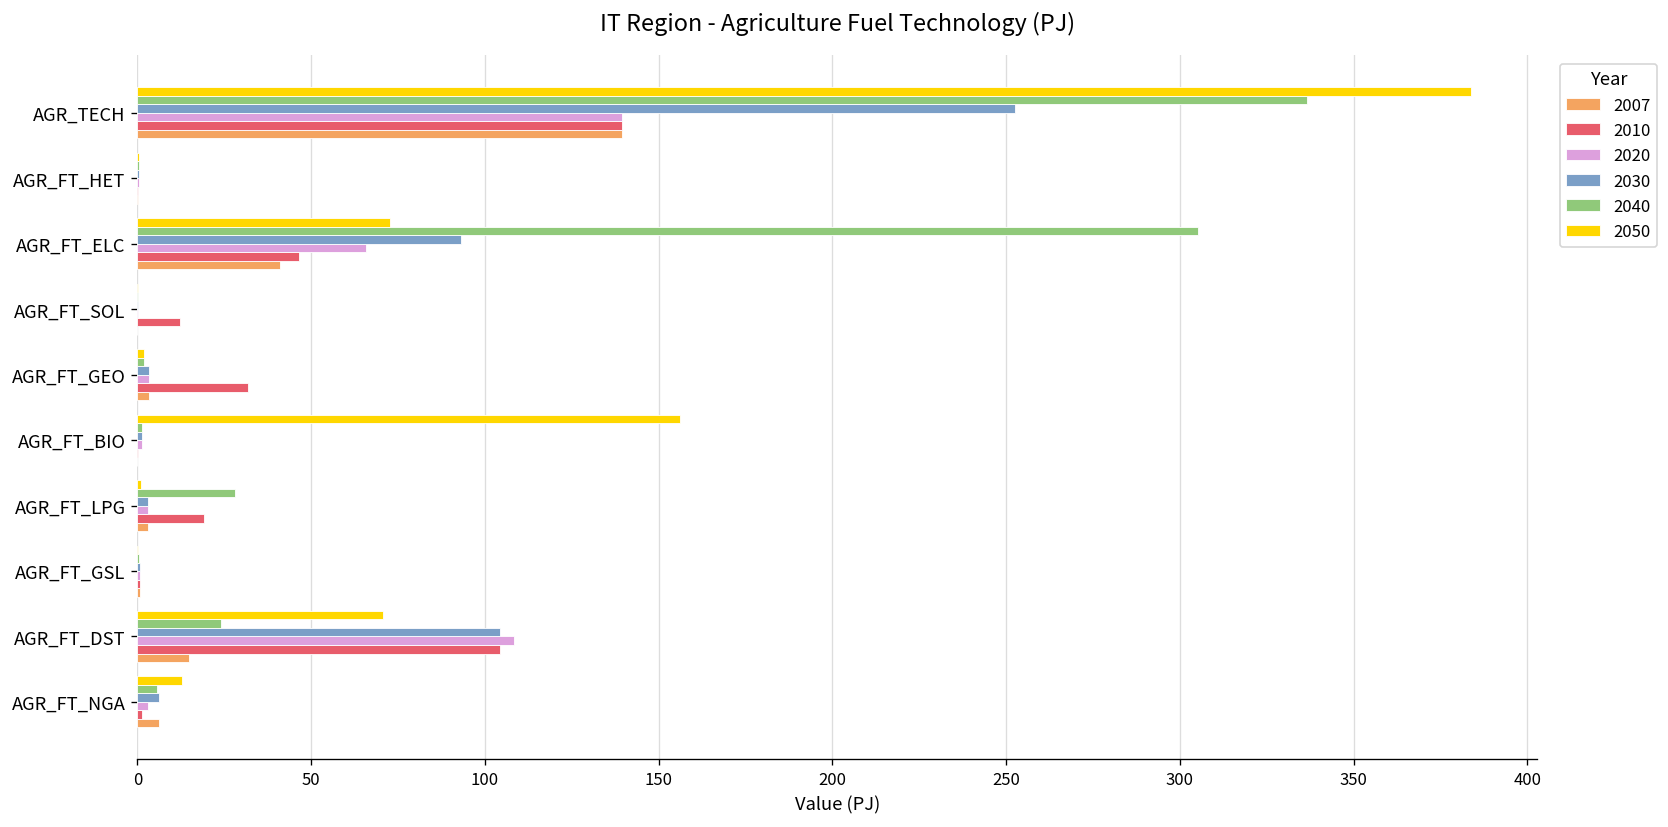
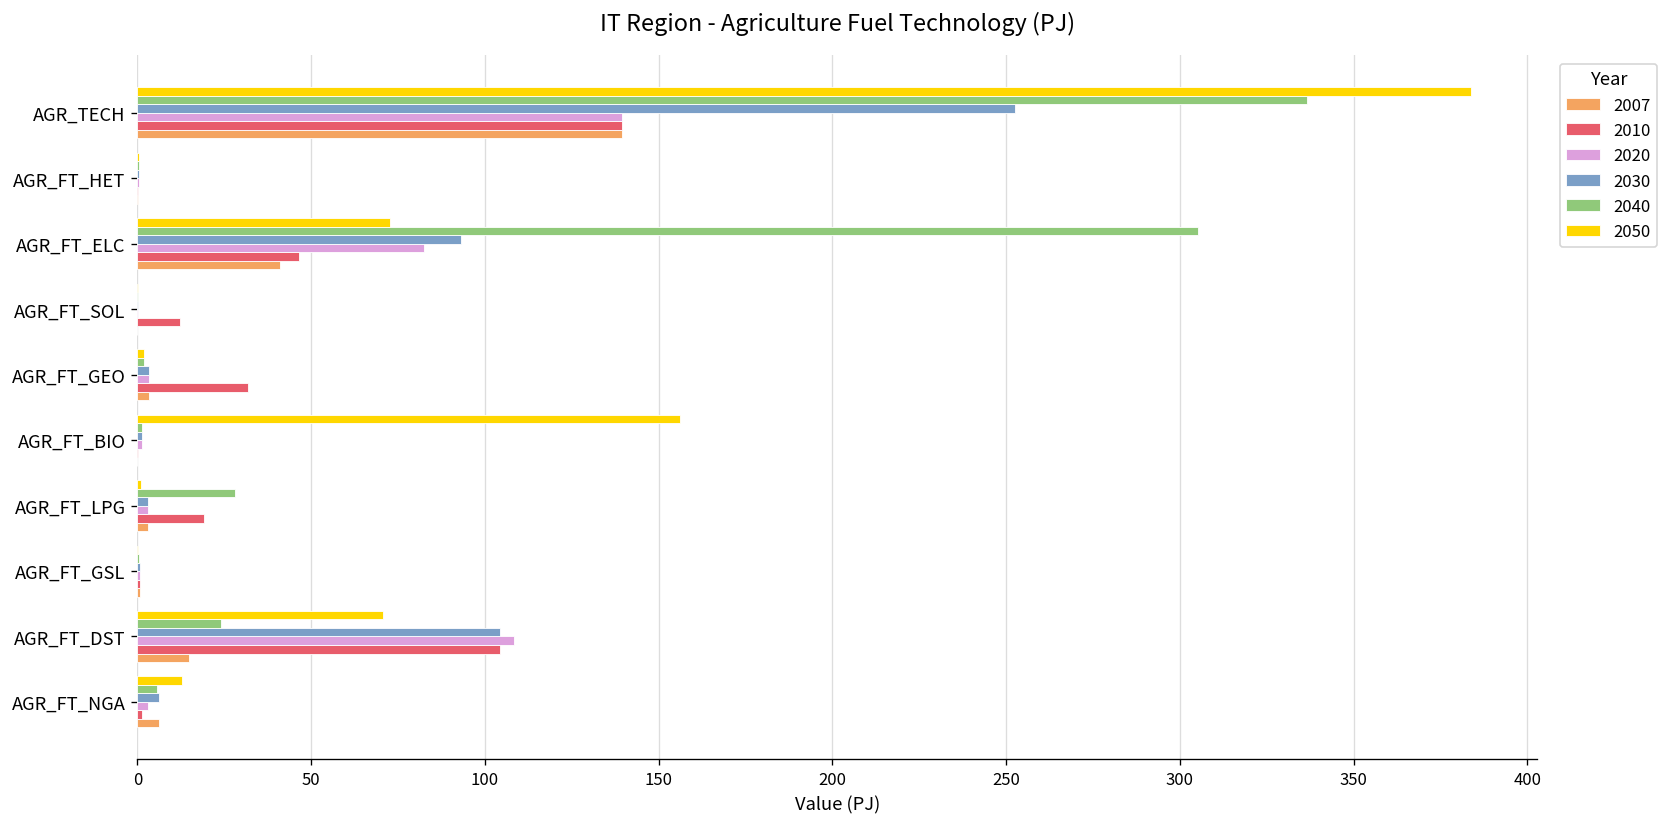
  {
    "2007": {
      "AGR_TECH": 140,
      "AGR_FT_ELC": 41,
      "AGR_FT_GEO": 3,
      "AGR_FT_LPG": 3,
      "AGR_FT_DST": 15,
      "AGR_FT_NGA": 6
    },
    "2010": {
      "AGR_TECH": 140,
      "AGR_FT_ELC": 47,
      "AGR_FT_SOL": 12,
      "AGR_FT_GEO": 32,
      "AGR_FT_LPG": 19,
      "AGR_FT_DST": 104,
      "AGR_FT_NGA": 1
    },
    "2020": {
      "AGR_TECH": 140,
-     "AGR_FT_ELC": 66,
+     "AGR_FT_ELC": 83,
      "AGR_FT_GEO": 3,
      "AGR_FT_BIO": 1,
      "AGR_FT_LPG": 3,
      "AGR_FT_DST": 109,
      "AGR_FT_NGA": 3
    },
    "2030": {
      "AGR_TECH": 253,
      "AGR_FT_ELC": 93,
      "AGR_FT_GEO": 3,
      "AGR_FT_BIO": 1,
      "AGR_FT_LPG": 3,
      "AGR_FT_DST": 104,
      "AGR_FT_NGA": 6
    },
    "2040": {
      "AGR_TECH": 337,
      "AGR_FT_ELC": 305,
      "AGR_FT_GEO": 2,
      "AGR_FT_BIO": 1,
      "AGR_FT_LPG": 28,
      "AGR_FT_DST": 24,
      "AGR_FT_NGA": 6
    },
    "2050": {
      "AGR_TECH": 384,
      "AGR_FT_ELC": 73,
      "AGR_FT_GEO": 2,
      "AGR_FT_BIO": 156,
      "AGR_FT_LPG": 1,
      "AGR_FT_DST": 71,
      "AGR_FT_NGA": 13
    }
  }
